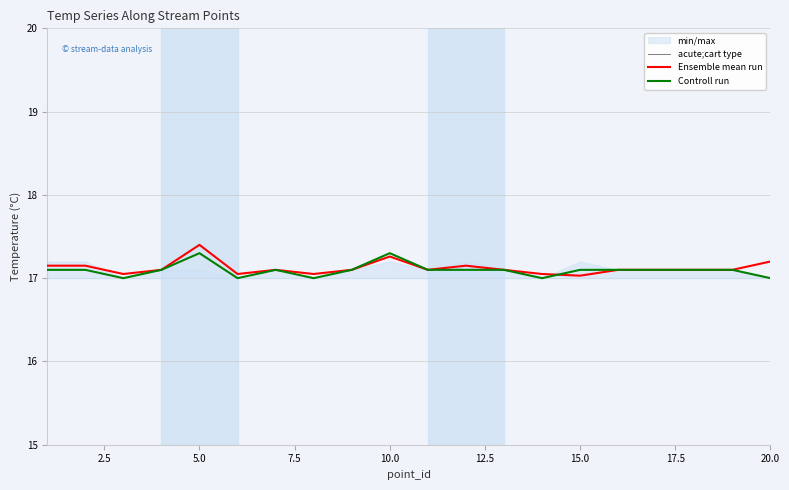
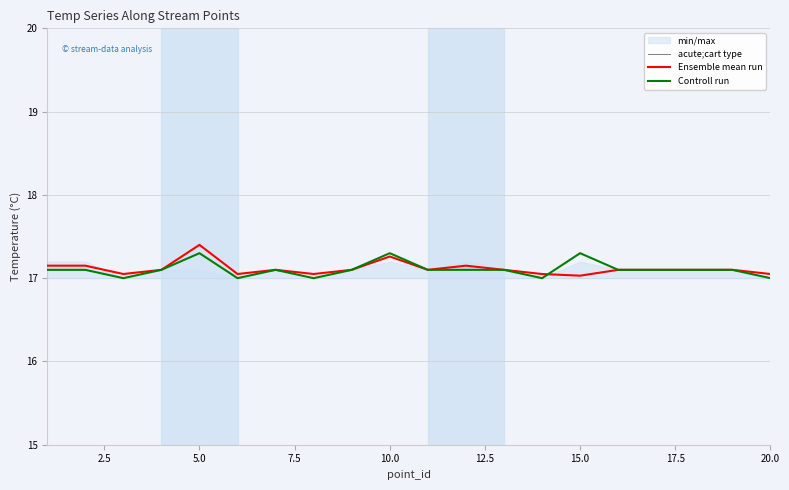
  {
    "min/max": {
      "5.0": 17.1,
      "10.0": 17.2,
      "15.0": 17.2
    },
    "Ensemble mean run": {
      "5.0": 17.4,
      "10.0": 17.3,
      "15.0": 17.0,
-     "20.0": 17.2
+     "20.0": 17.1
    },
    "Controll run": {
      "5.0": 17.3,
      "10.0": 17.3,
-     "15.0": 17.1
+     "15.0": 17.3
    }
  }
